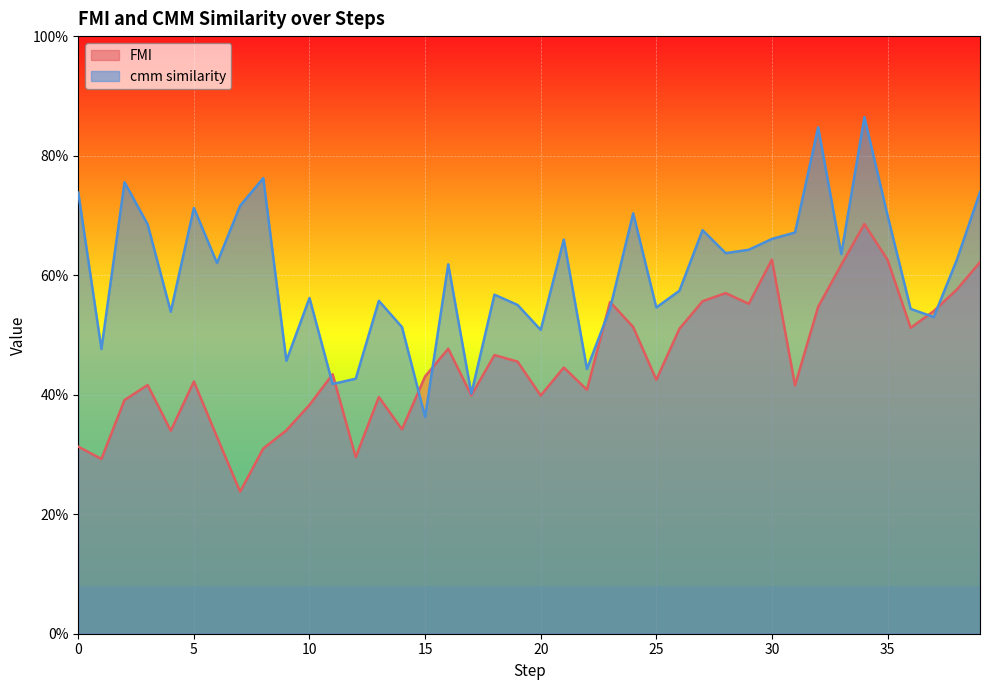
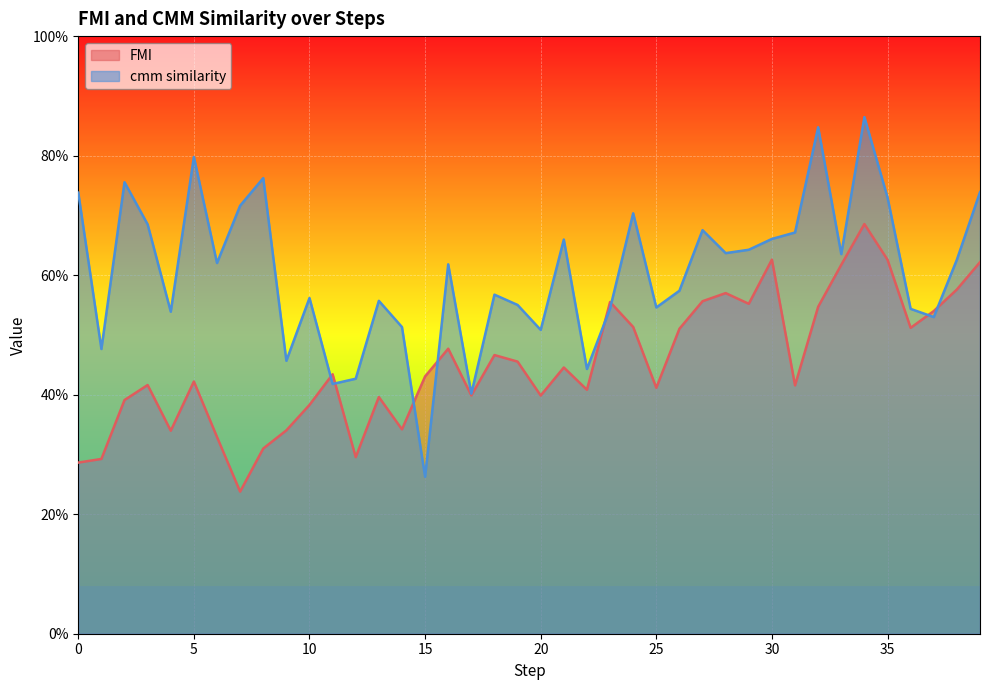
  {
    "FMI": {
-     "0": "31%",
+     "0": "29%",
      "5": "42%",
      "10": "38%",
      "15": "43%",
      "20": "40%",
-     "25": "42%",
+     "25": "41%",
      "30": "63%",
      "35": "63%"
    },
    "cmm similarity": {
      "0": "74%",
-     "5": "71%",
+     "5": "80%",
      "10": "56%",
-     "15": "36%",
+     "15": "26%",
      "20": "51%",
      "25": "55%",
      "30": "66%",
-     "35": "70%"
+     "35": "73%"
    }
  }
